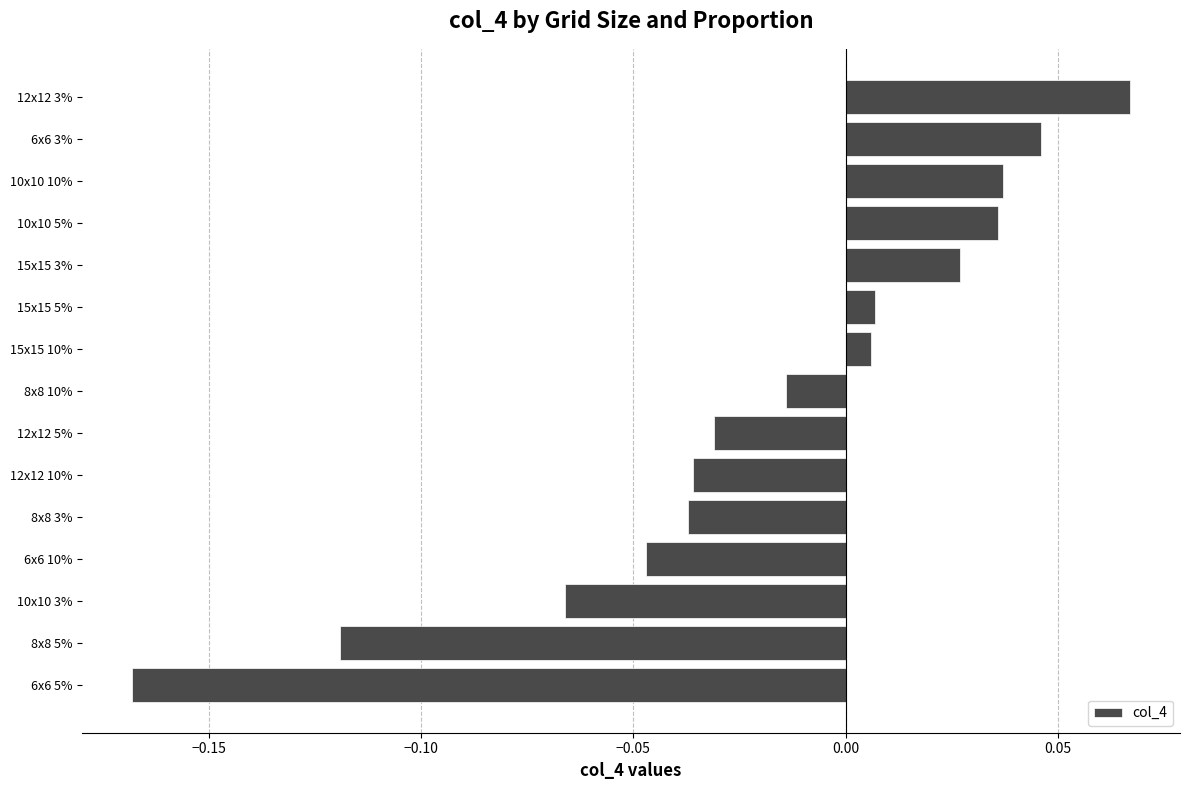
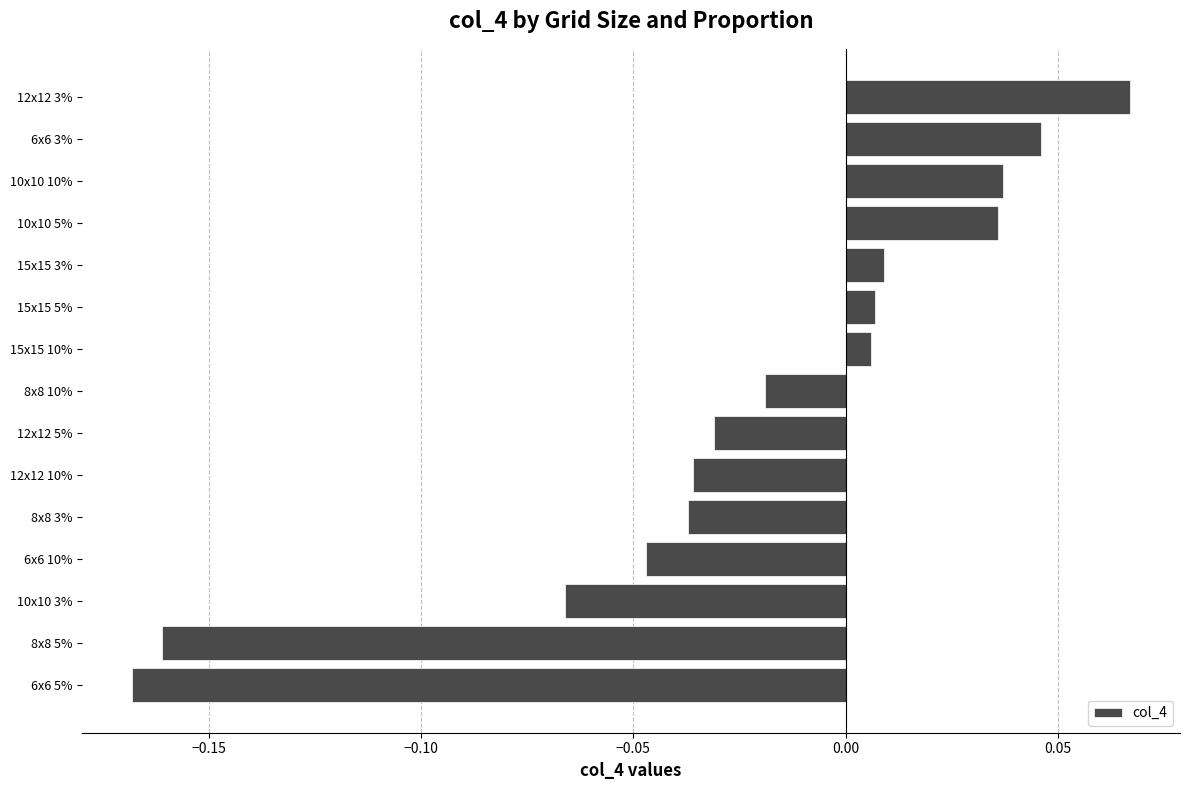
  {
    "12x12 3%": 0.067,
    "6x6 3%": 0.046,
    "10x10 10%": 0.037,
    "10x10 5%": 0.036,
-   "15x15 3%": 0.027,
+   "15x15 3%": 0.009,
    "15x15 5%": 0.007,
    "15x15 10%": 0.006,
-   "8x8 10%": -0.014,
+   "8x8 10%": -0.019,
    "12x12 5%": -0.031,
    "12x12 10%": -0.036,
    "8x8 3%": -0.037,
    "6x6 10%": -0.047,
    "10x10 3%": -0.066,
-   "8x8 5%": -0.119,
+   "8x8 5%": -0.161,
    "6x6 5%": -0.168
  }
